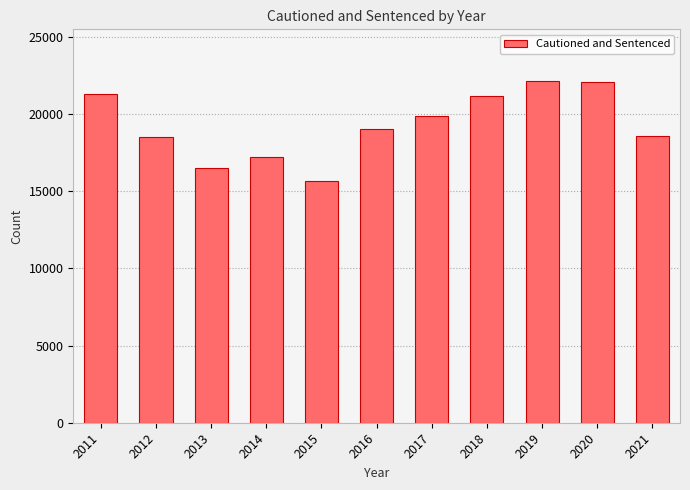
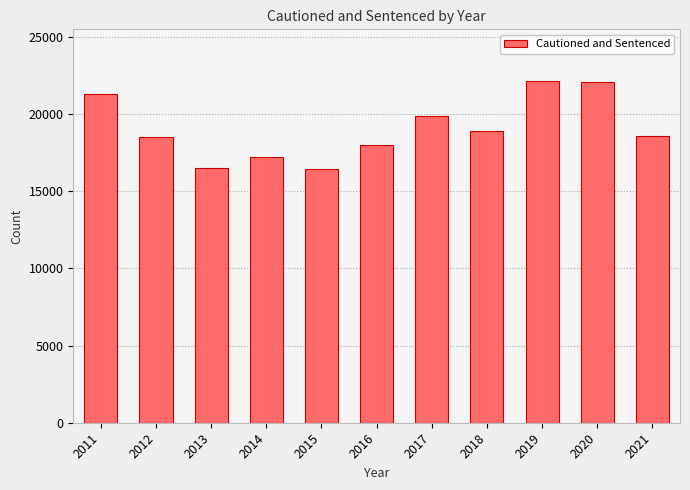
  {
    "2011": 21300,
    "2012": 18500,
    "2013": 16500,
    "2014": 17200,
-   "2015": 15700,
-   "2016": 19000,
+   "2015": 16400,
+   "2016": 18000,
    "2017": 19900,
-   "2018": 21200,
+   "2018": 18900,
    "2019": 22200,
    "2020": 22100,
    "2021": 18600
  }
